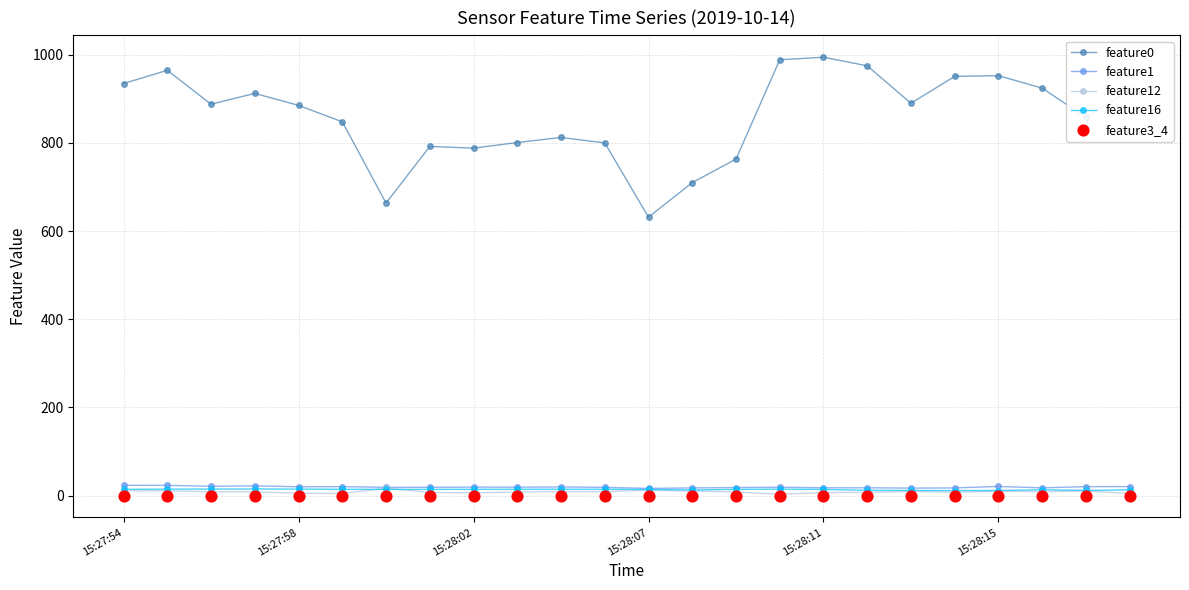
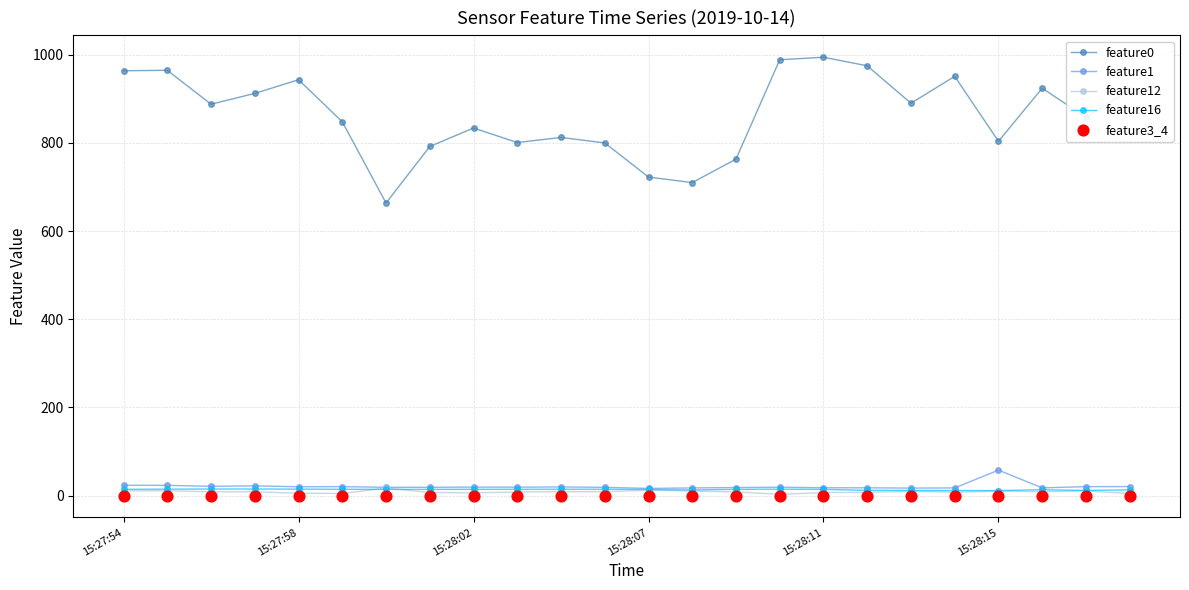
  {
    "feature0": {
-     "15:27:54": 930,
-     "15:27:58": 890,
-     "15:28:02": 790,
-     "15:28:07": 630,
+     "15:27:54": 960,
+     "15:27:58": 940,
+     "15:28:02": 830,
+     "15:28:07": 720,
      "15:28:11": 990,
-     "15:28:15": 950
+     "15:28:15": 800
    },
    "feature1": {
      "15:27:54": 20,
-     "15:28:15": 20
+     "15:28:15": 60
    },
    "feature12": {
      "15:28:02": 10,
      "15:28:11": 10
    }
  }
